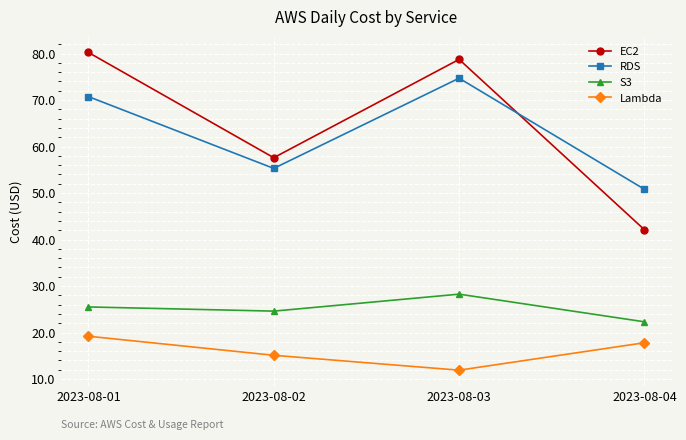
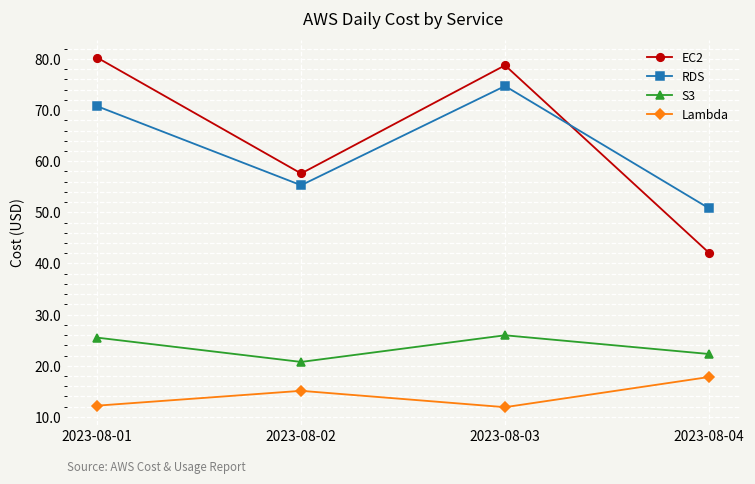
  {
    "EC2": {
      "2023-08-01": 80,
      "2023-08-02": 58,
      "2023-08-03": 79,
      "2023-08-04": 42
    },
    "RDS": {
      "2023-08-01": 71,
      "2023-08-02": 55,
      "2023-08-03": 75,
      "2023-08-04": 51
    },
    "S3": {
      "2023-08-01": 26,
-     "2023-08-02": 25,
-     "2023-08-03": 28,
+     "2023-08-02": 21,
+     "2023-08-03": 26,
      "2023-08-04": 22
    },
    "Lambda": {
-     "2023-08-01": 19,
+     "2023-08-01": 12,
      "2023-08-02": 15,
      "2023-08-03": 12,
      "2023-08-04": 18
    }
  }
